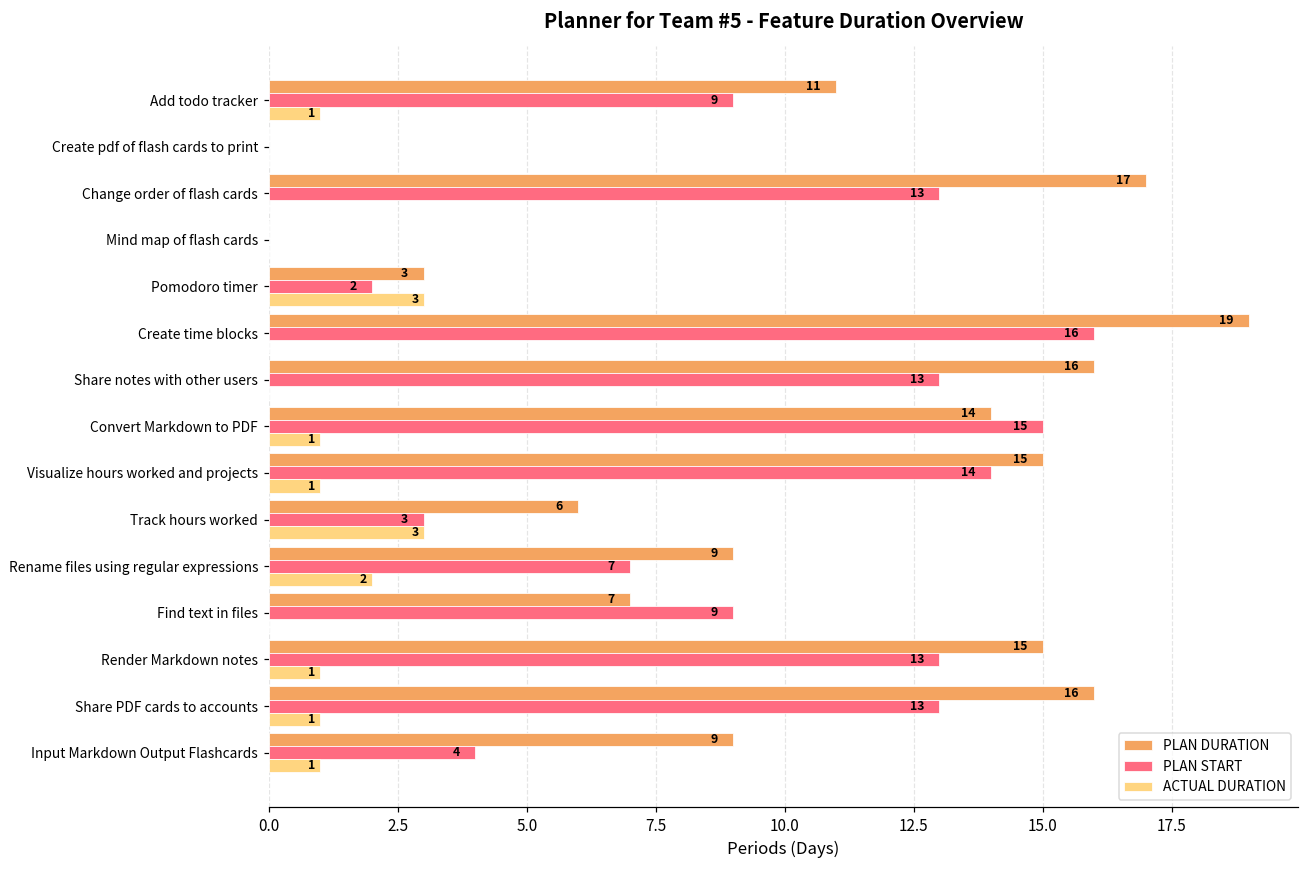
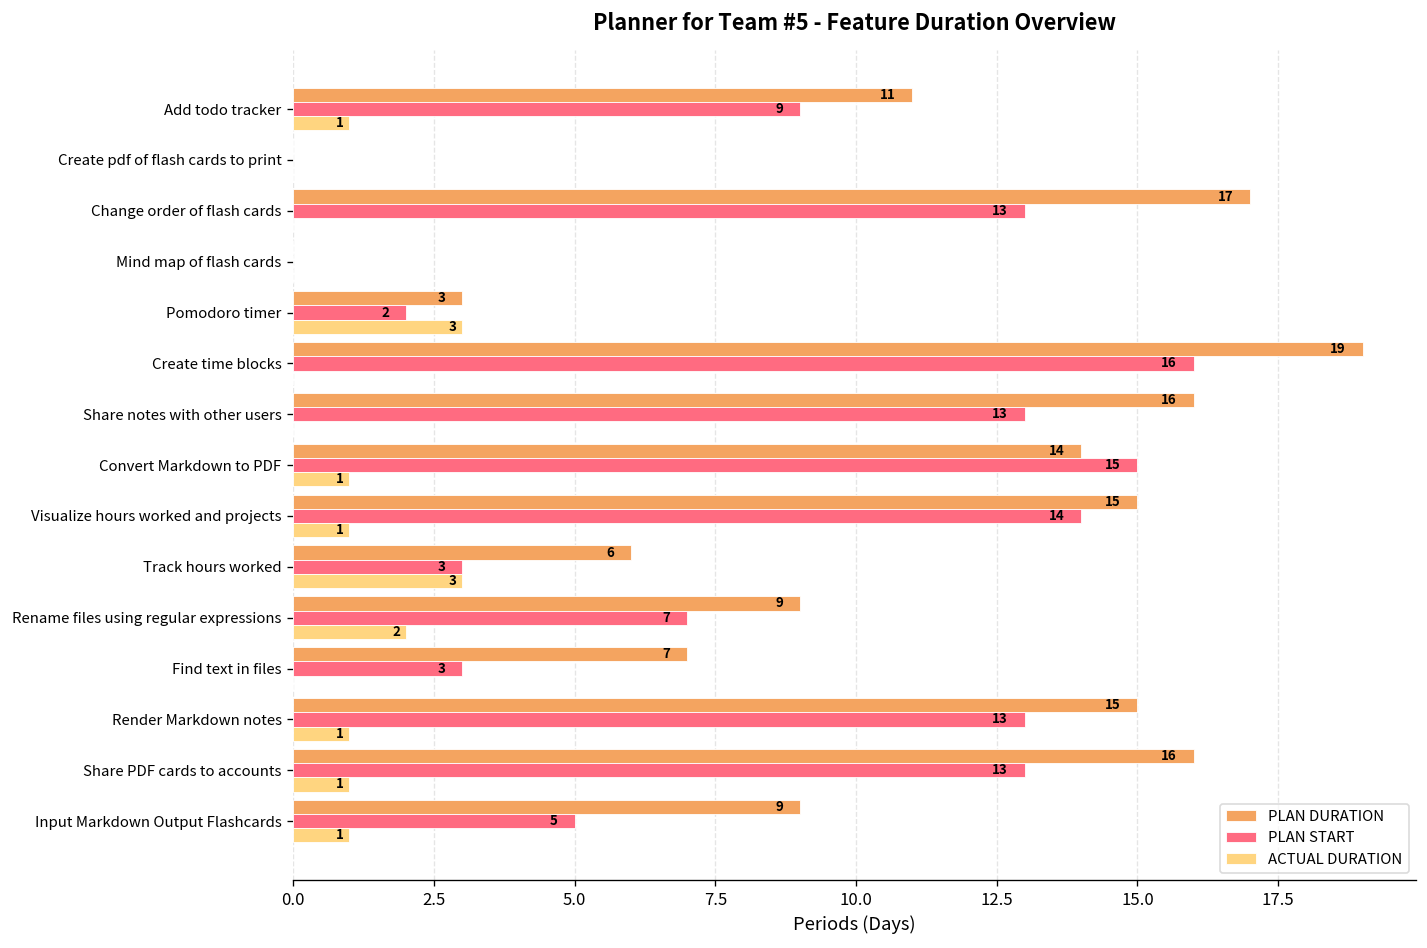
  {
    "PLAN START": {
      "Add todo tracker": 9,
      "Change order of flash cards": 13,
      "Pomodoro timer": 2,
      "Create time blocks": 16,
      "Share notes with other users": 13,
      "Convert Markdown to PDF": 15,
      "Visualize hours worked and projects": 14,
      "Track hours worked": 3,
      "Rename files using regular expressions": 7,
-     "Find text in files": 9,
+     "Find text in files": 3,
      "Render Markdown notes": 13,
      "Share PDF cards to accounts": 13,
-     "Input Markdown Output Flashcards": 4
+     "Input Markdown Output Flashcards": 5
    }
  }
